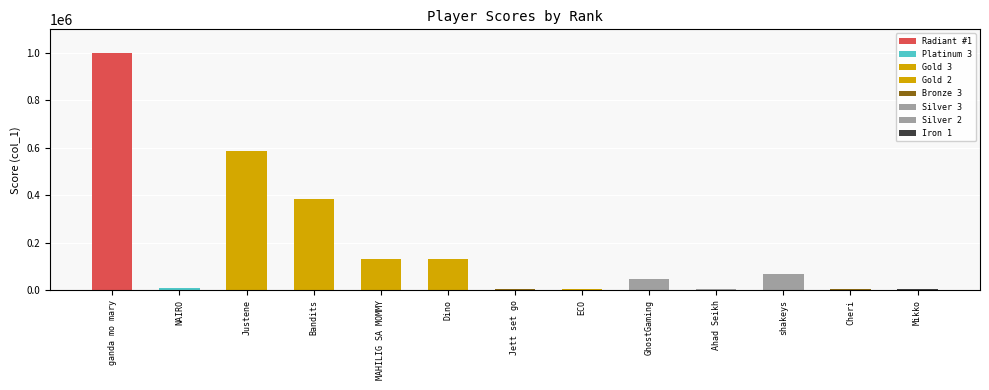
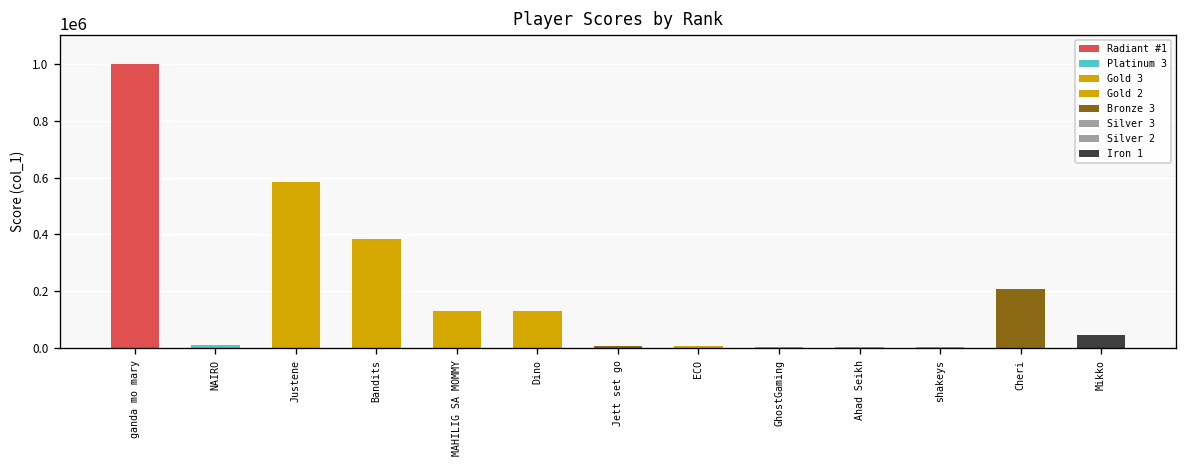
  {
    "ganda mo mary": 1000000,
    "Justene": 590000,
    "Bandits": 380000,
    "MAHILIG SA MOMMY": 130000,
    "Dino": 130000,
-   "GhostGaming": 50000,
-   "shakeys": 70000,
-   "Cheri": 0,
-   "Mikko": 0
+   "GhostGaming": 10000,
+   "shakeys": 0,
+   "Cheri": 210000,
+   "Mikko": 50000
  }
